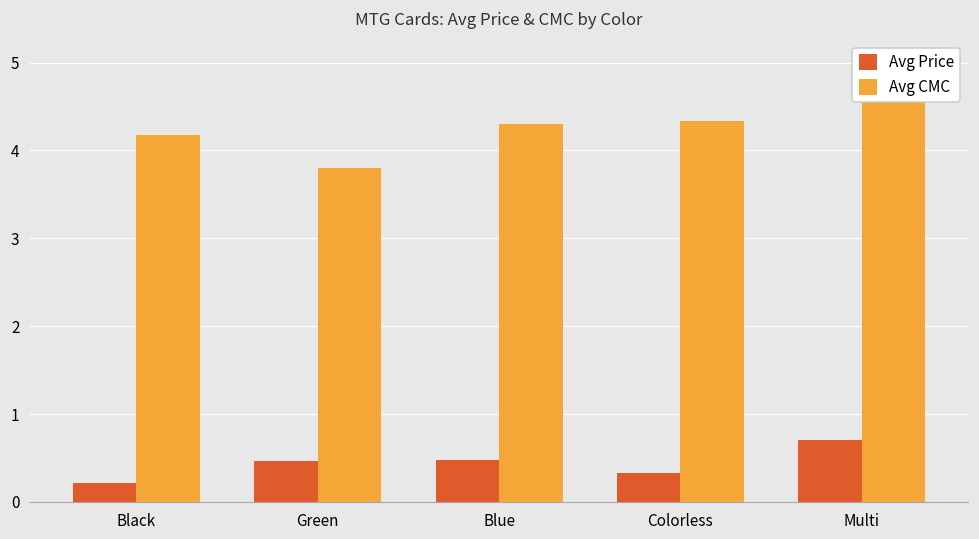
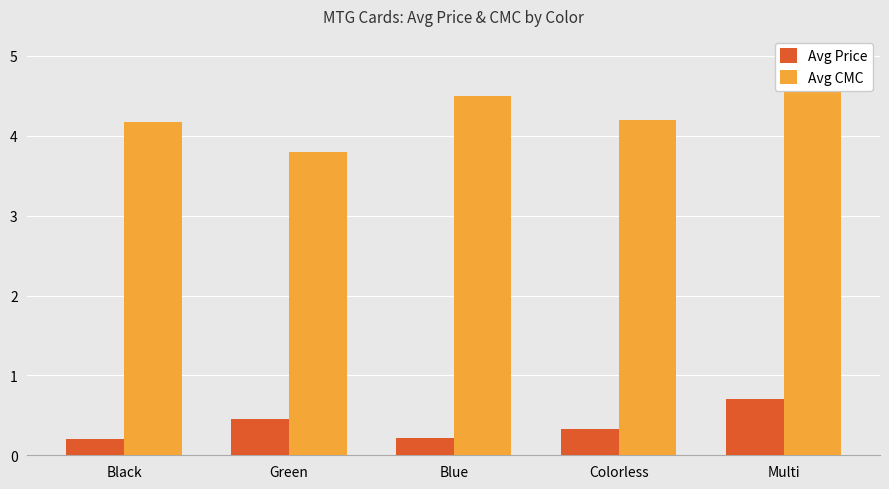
  {
    "Avg Price": {
      "Black": 0.2,
      "Green": 0.5,
-     "Blue": 0.5,
+     "Blue": 0.2,
      "Colorless": 0.3,
      "Multi": 0.7
    },
    "Avg CMC": {
      "Black": 4.2,
      "Green": 3.8,
-     "Blue": 4.3,
-     "Colorless": 4.3
+     "Blue": 4.5,
+     "Colorless": 4.2
    }
  }
